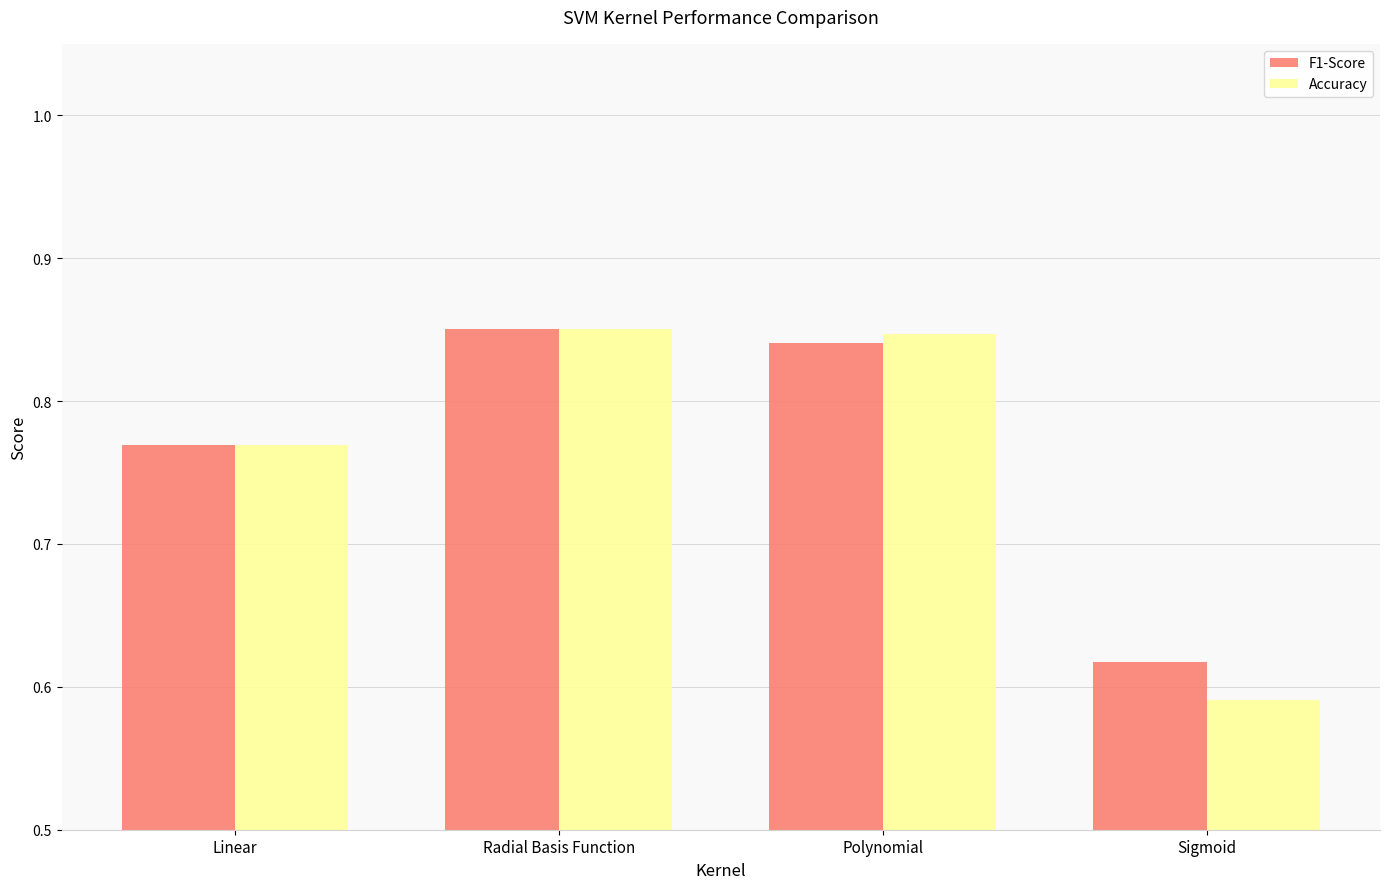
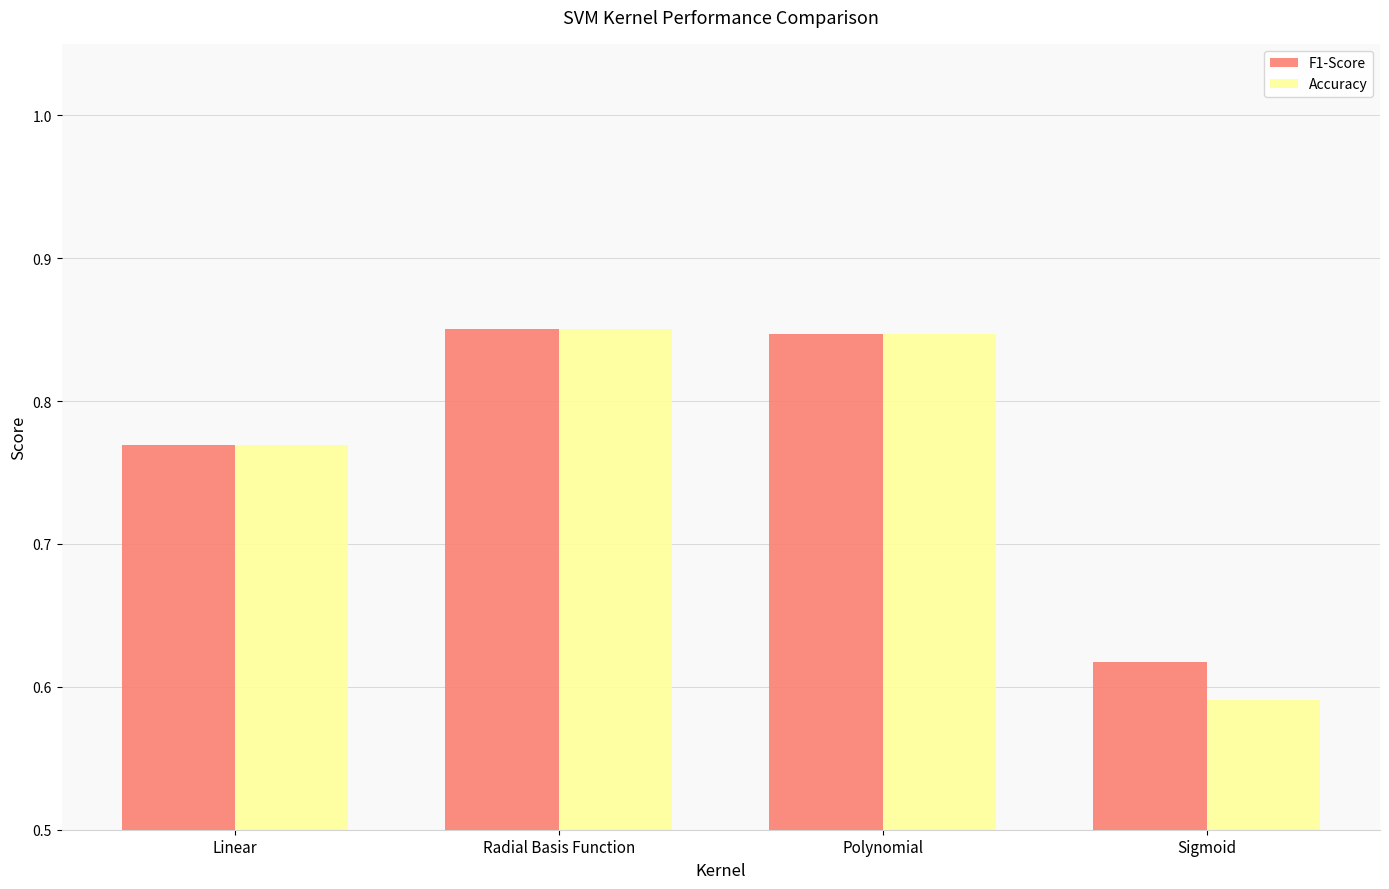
  {
    "F1-Score": {
      "Linear": 0.769,
      "Radial Basis Function": 0.851,
-     "Polynomial": 0.841,
+     "Polynomial": 0.847,
      "Sigmoid": 0.617
    },
    "Accuracy": {
      "Linear": 0.769,
      "Radial Basis Function": 0.851,
      "Polynomial": 0.847,
      "Sigmoid": 0.591
    }
  }
